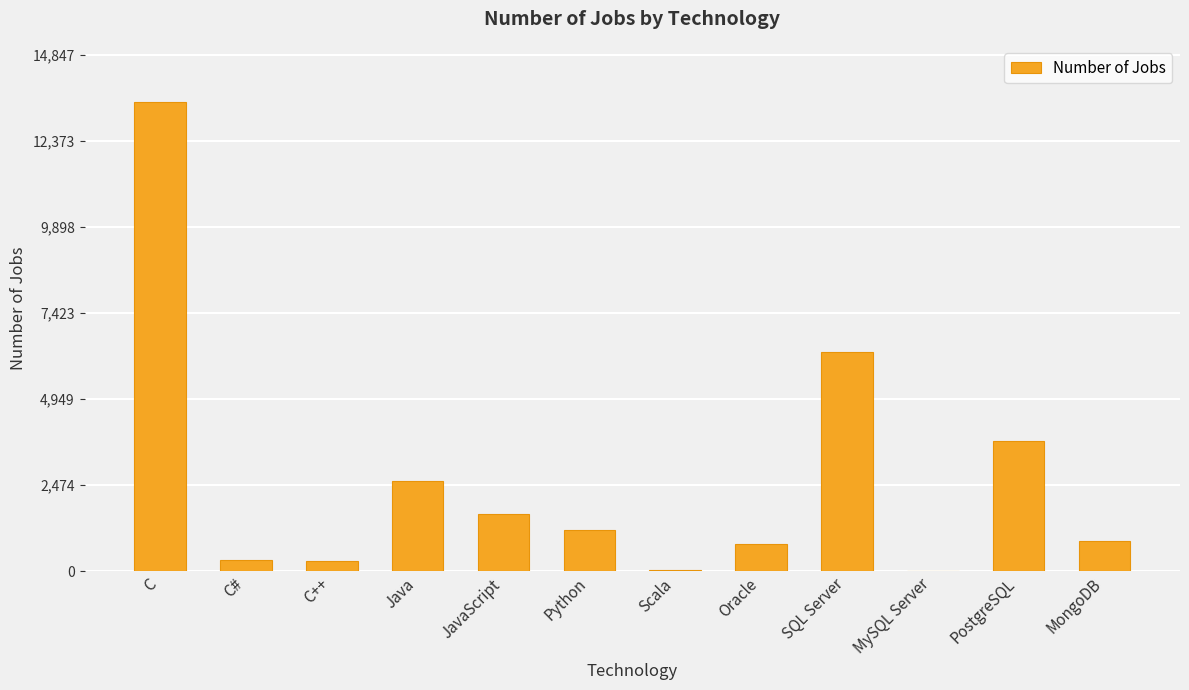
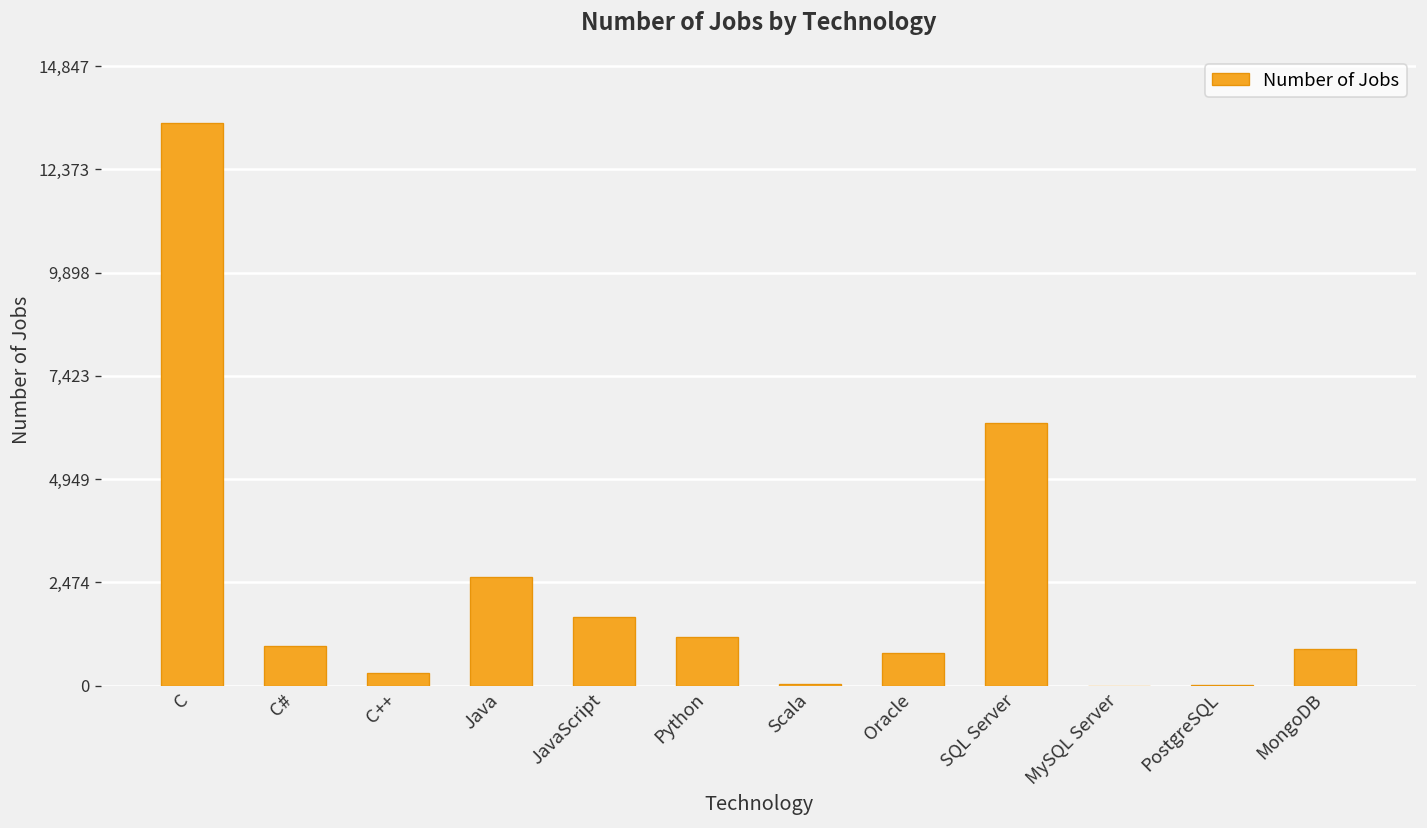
  {
    "C": "13,500",
-   "C#": "300",
+   "C#": "900",
    "C++": "300",
    "Java": "2,600",
    "JavaScript": "1,700",
    "Python": "1,200",
    "Oracle": "800",
    "SQL Server": "6,300",
    "MySQL Server": "0",
-   "PostgreSQL": "3,800",
+   "PostgreSQL": "0",
    "MongoDB": "900"
  }
